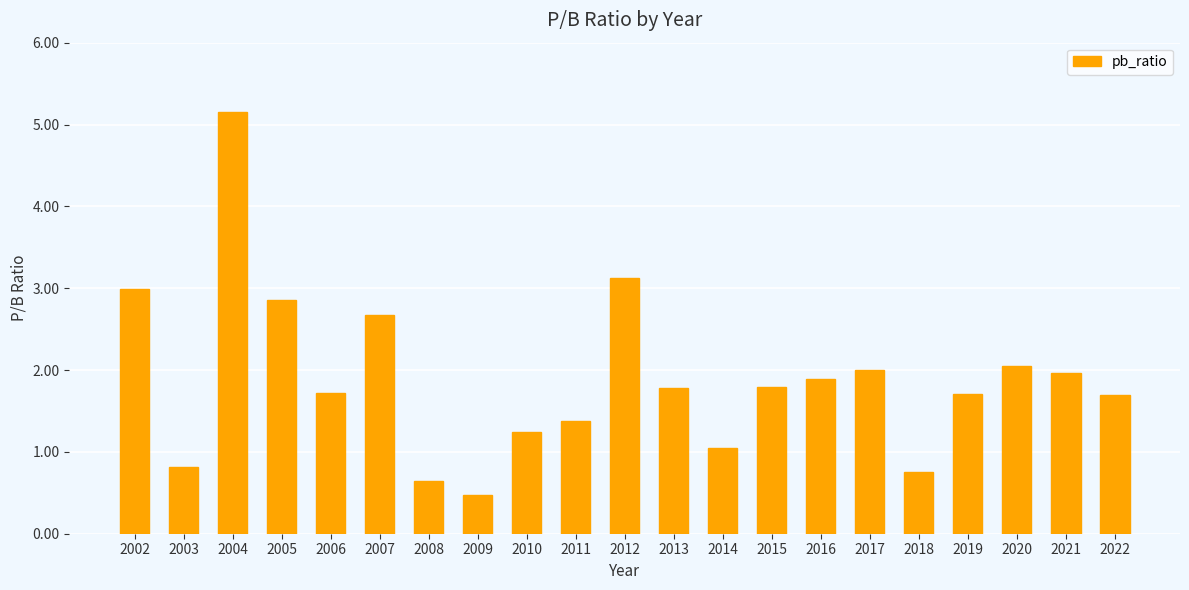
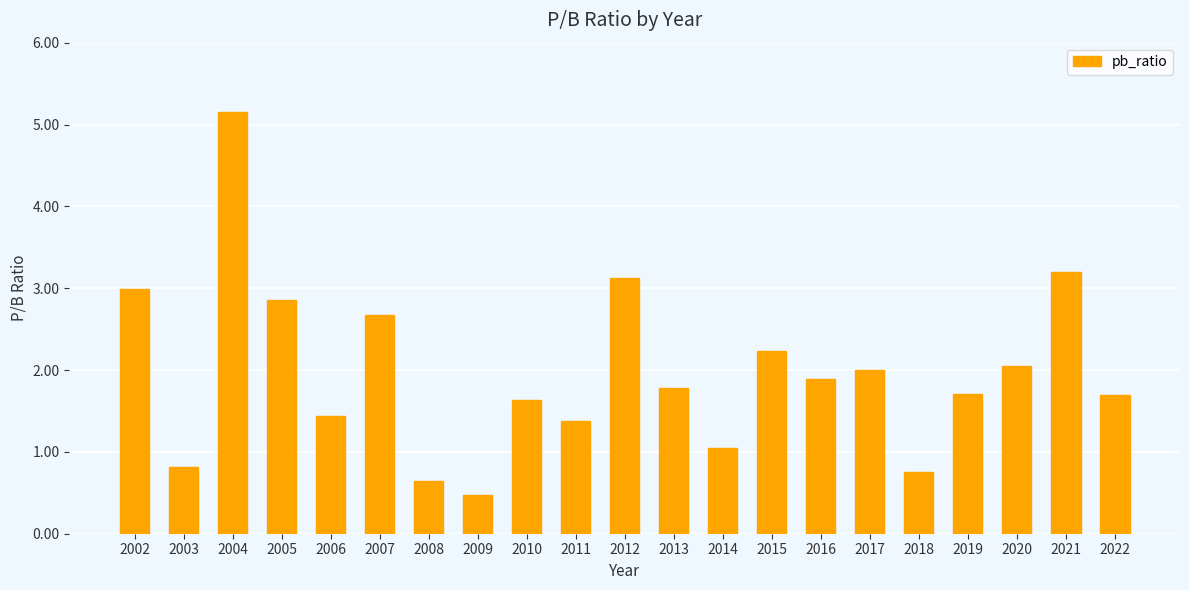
  {
    "2002": 3.0,
    "2003": 0.8,
    "2004": 5.2,
    "2005": 2.9,
-   "2006": 1.7,
+   "2006": 1.4,
    "2007": 2.7,
    "2008": 0.6,
    "2009": 0.5,
-   "2010": 1.2,
+   "2010": 1.6,
    "2011": 1.4,
    "2012": 3.1,
    "2013": 1.8,
    "2014": 1.1,
-   "2015": 1.8,
+   "2015": 2.2,
    "2016": 1.9,
    "2017": 2.0,
    "2018": 0.8,
    "2019": 1.7,
    "2020": 2.1,
-   "2021": 2.0,
+   "2021": 3.2,
    "2022": 1.7
  }
